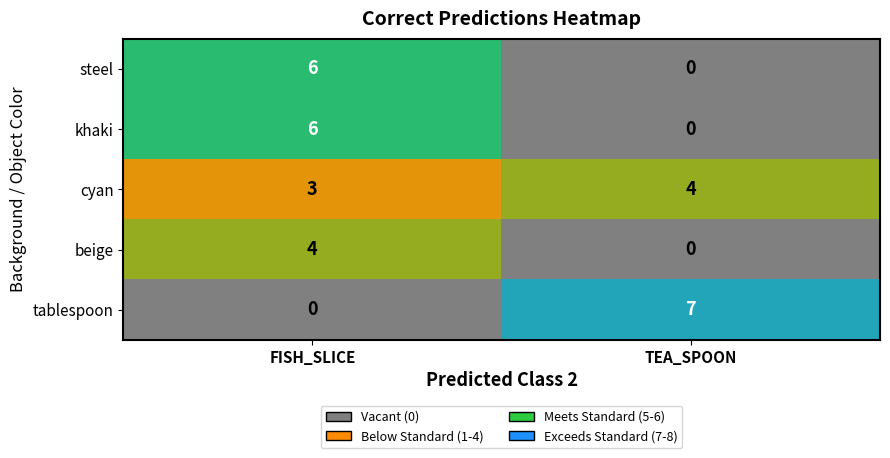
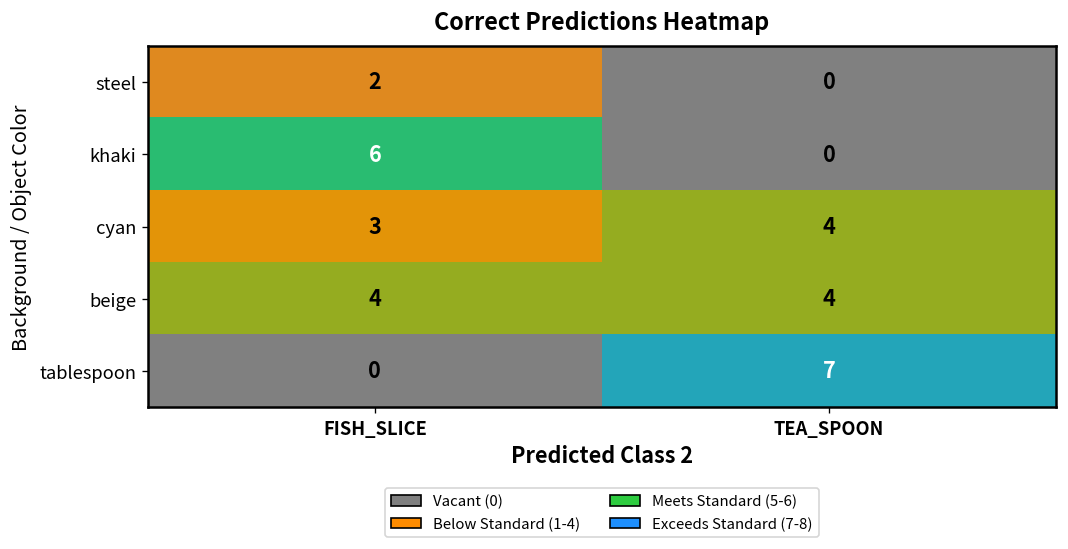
  {
    "steel": {
-     "FISH_SLICE": 6,
+     "FISH_SLICE": 2,
      "TEA_SPOON": 0
    },
    "khaki": {
      "FISH_SLICE": 6,
      "TEA_SPOON": 0
    },
    "cyan": {
      "FISH_SLICE": 3,
      "TEA_SPOON": 4
    },
    "beige": {
      "FISH_SLICE": 4,
-     "TEA_SPOON": 0
+     "TEA_SPOON": 4
    },
    "tablespoon": {
      "FISH_SLICE": 0,
      "TEA_SPOON": 7
    }
  }
